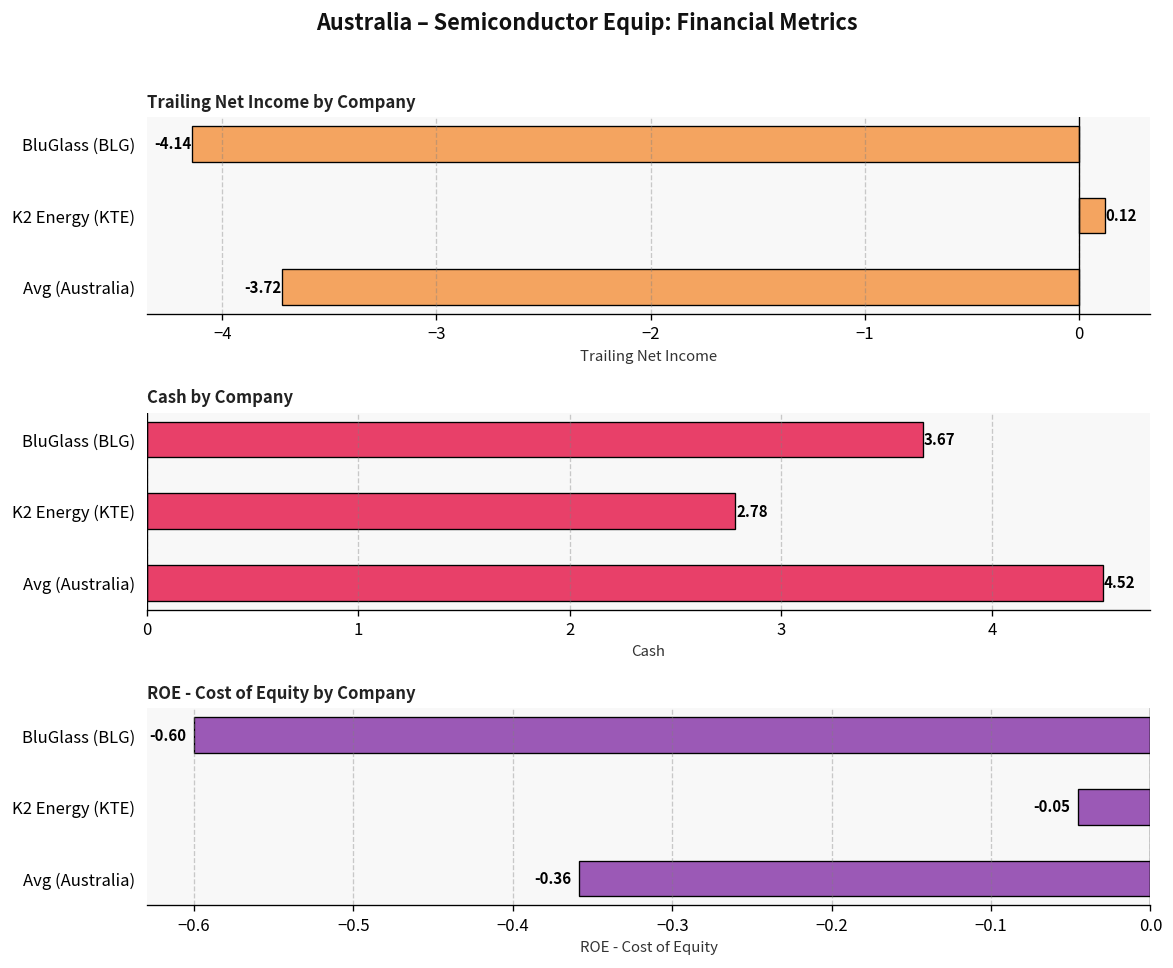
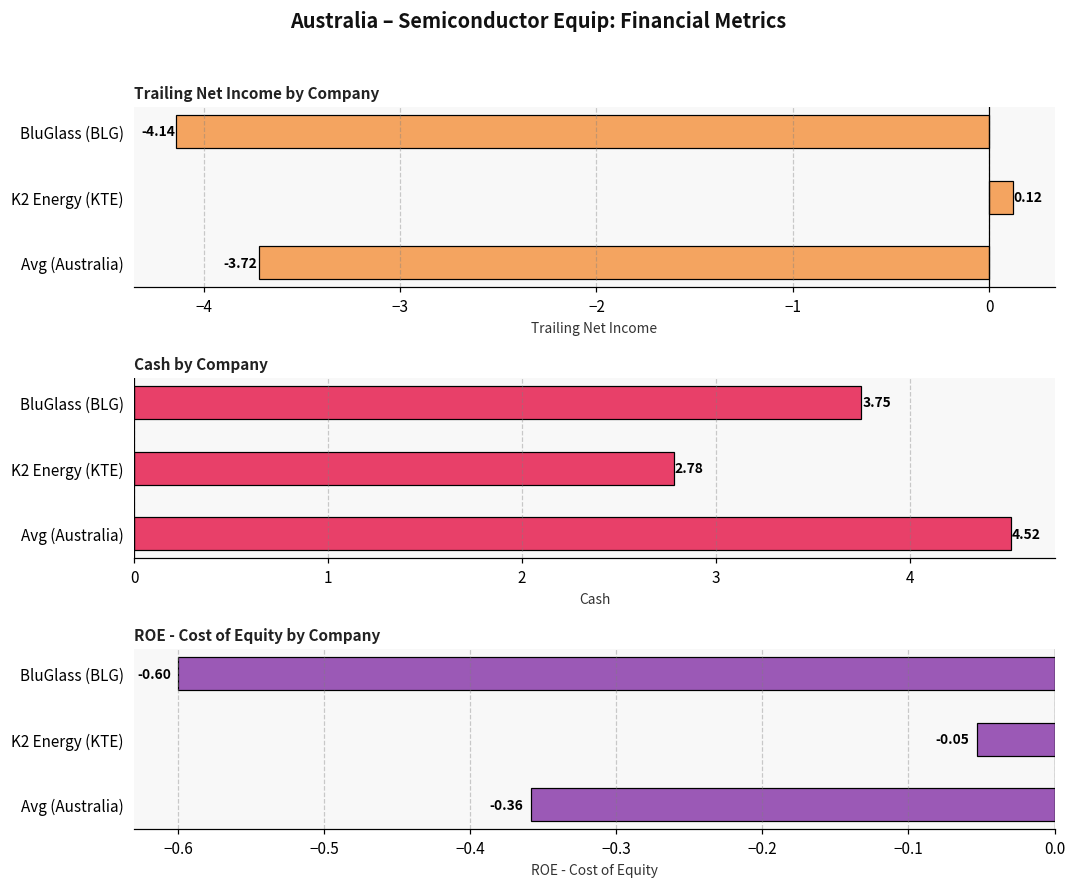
  {
    "Trailing Net Income by Company": {
      "BluGlass (BLG)": -4.14,
      "K2 Energy (KTE)": 0.12,
      "Avg (Australia)": -3.72
    },
    "Cash by Company": {
-     "BluGlass (BLG)": 3.67,
+     "BluGlass (BLG)": 3.75,
      "K2 Energy (KTE)": 2.78,
      "Avg (Australia)": 4.52
    },
    "ROE - Cost of Equity by Company": {
-     "K2 Energy (KTE)": -0.045
+     "K2 Energy (KTE)": -0.053
    }
  }
